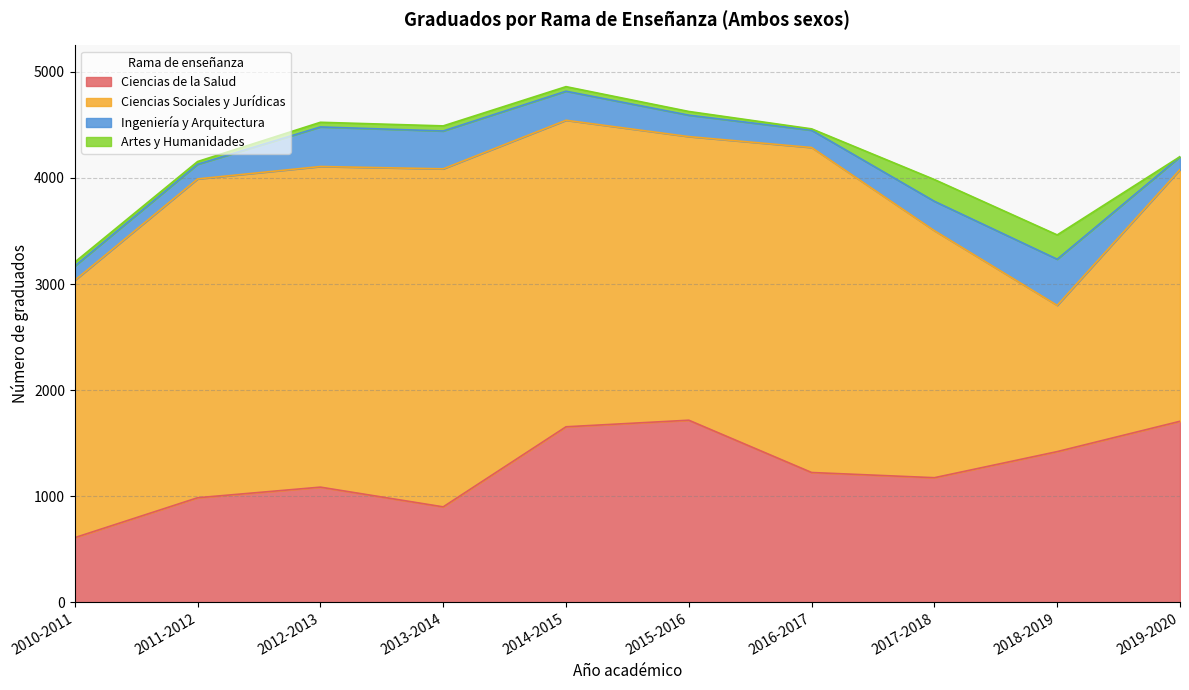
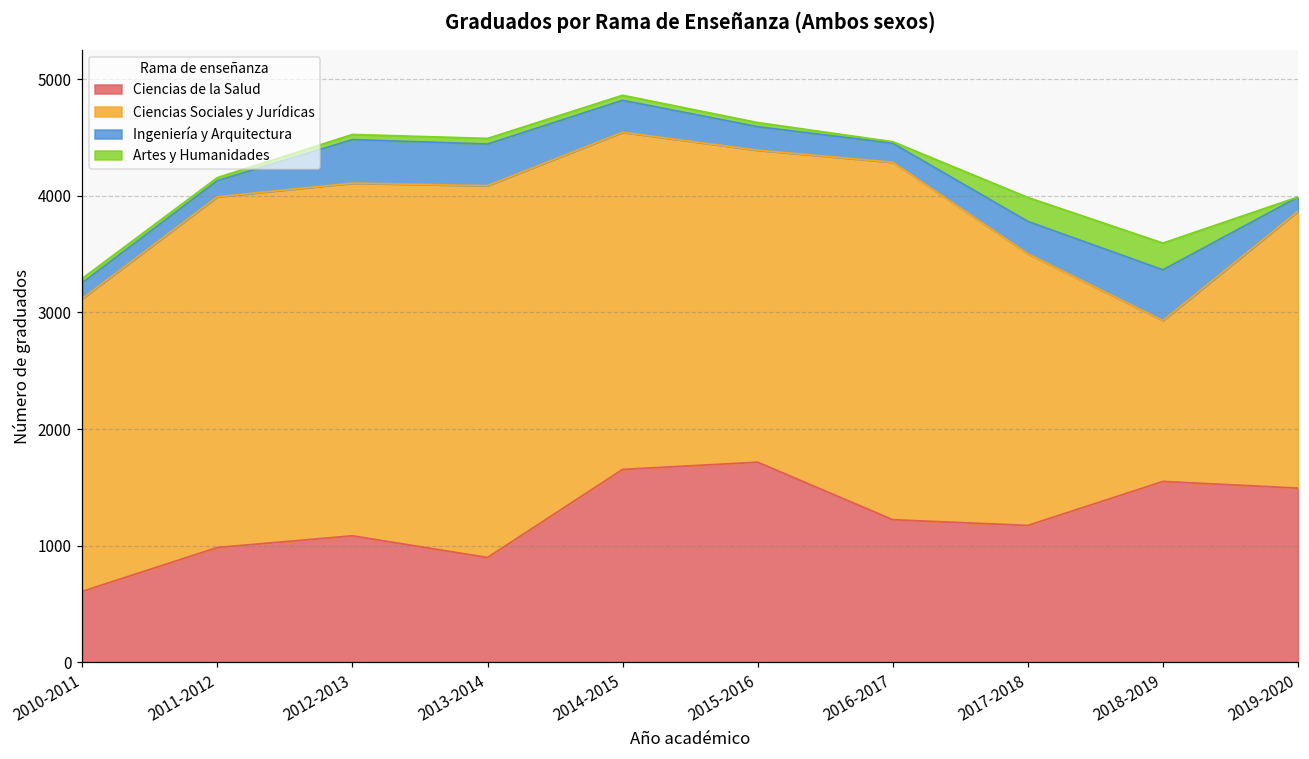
  {
    "Ciencias de la Salud": {
      "2010-2011": 610,
      "2011-2012": 990,
      "2012-2013": 1090,
      "2013-2014": 900,
      "2014-2015": 1650,
      "2015-2016": 1720,
      "2016-2017": 1220,
      "2017-2018": 1170,
-     "2018-2019": 1420,
-     "2019-2020": 1710
+     "2018-2019": 1550,
+     "2019-2020": 1490
    },
    "Ciencias Sociales y Jurídicas": {
-     "2010-2011": 2430,
+     "2010-2011": 2510,
      "2011-2012": 3010,
      "2012-2013": 3020,
      "2013-2014": 3190,
      "2014-2015": 2890,
      "2015-2016": 2670,
      "2016-2017": 3060,
      "2017-2018": 2330,
      "2018-2019": 1380,
      "2019-2020": 2370
    },
    "Ingeniería y Arquitectura": {
      "2010-2011": 140,
      "2011-2012": 140,
      "2012-2013": 370,
      "2013-2014": 360,
      "2014-2015": 270,
      "2015-2016": 200,
      "2017-2018": 280,
      "2018-2019": 440
    },
    "Artes y Humanidades": {
      "2010-2011": 40,
      "2011-2012": 30,
      "2012-2013": 40,
      "2013-2014": 50,
      "2014-2015": 40,
      "2015-2016": 40,
      "2017-2018": 210,
      "2018-2019": 230
    }
  }
